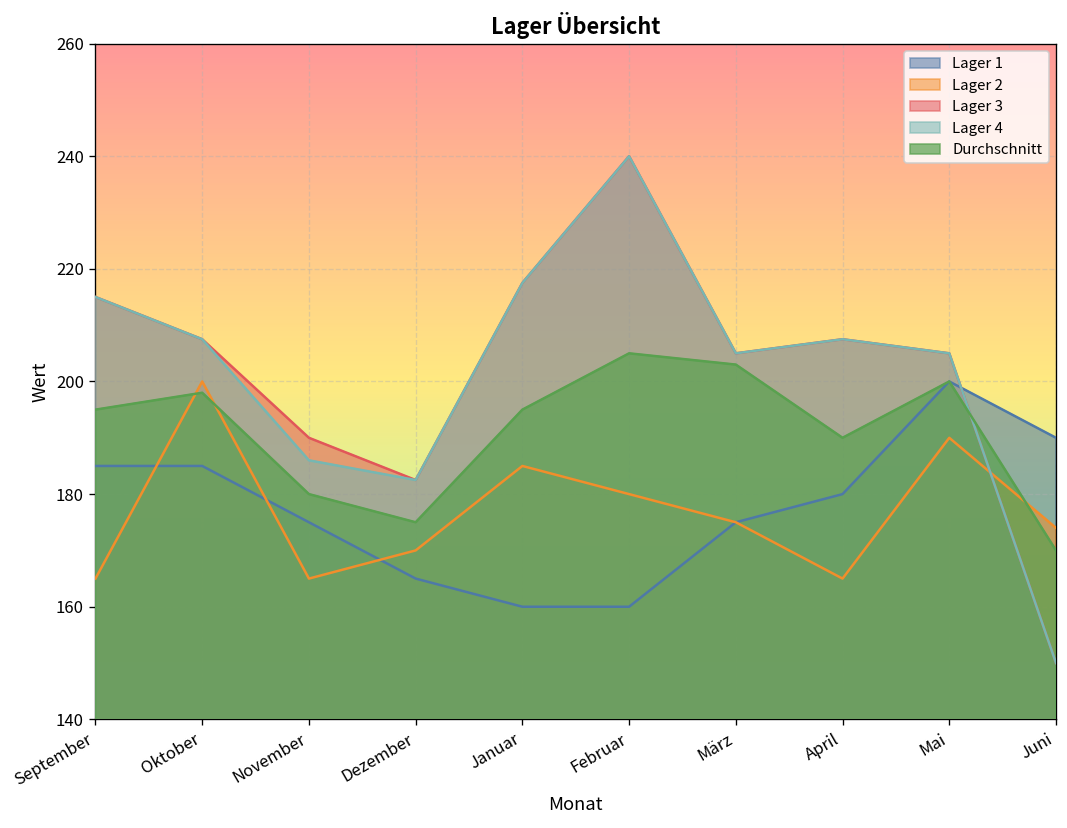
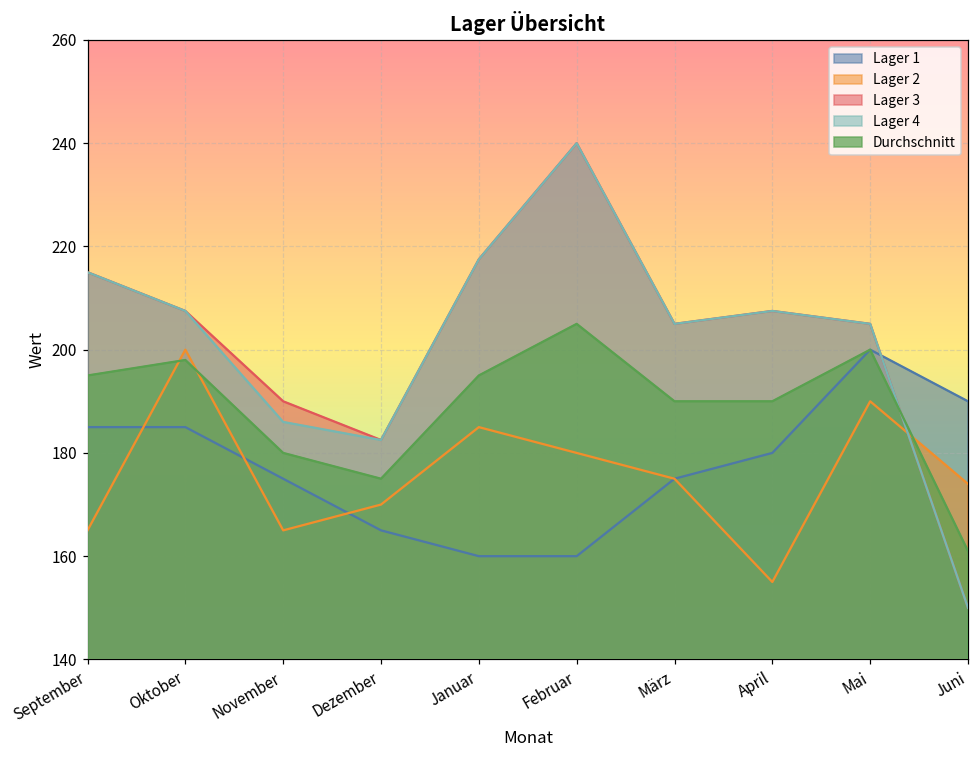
  {
    "Lager 1": {
      "September": 185,
      "Oktober": 185,
      "November": 175,
      "Dezember": 165,
      "Januar": 160,
      "Februar": 160,
      "April": 180,
      "Juni": 190
    },
    "Lager 2": {
      "September": 165,
      "Oktober": 200,
      "November": 165,
      "Dezember": 170,
      "Januar": 185,
      "Februar": 180,
-     "April": 165,
+     "April": 155,
      "Mai": 190,
      "Juni": 174
    },
    "Lager 3": {
      "November": 190
    },
    "Lager 4": {
      "November": 186
    },
    "Durchschnitt": {
      "September": 195,
      "Oktober": 198,
      "November": 180,
      "Dezember": 175,
      "Januar": 195,
      "Februar": 205,
-     "März": 203,
+     "März": 190,
      "April": 190,
-     "Juni": 170
+     "Juni": 161
    }
  }
